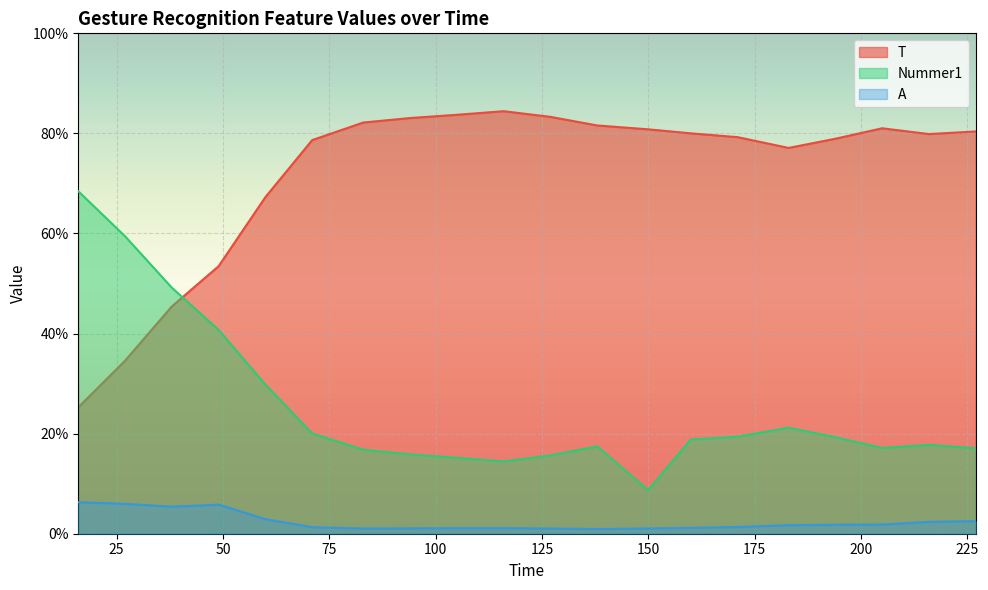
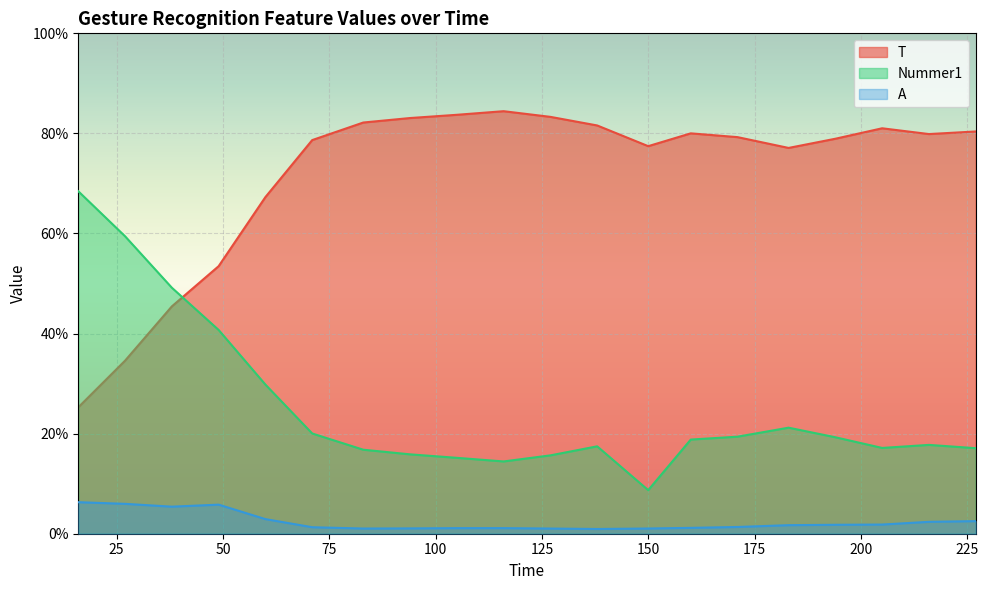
  {
    "T": {
-     "150": "81%"
+     "150": "77%"
    },
    "Nummer1": {
      "150": "9%"
    },
    "A": {
      "150": "1%"
    }
  }
